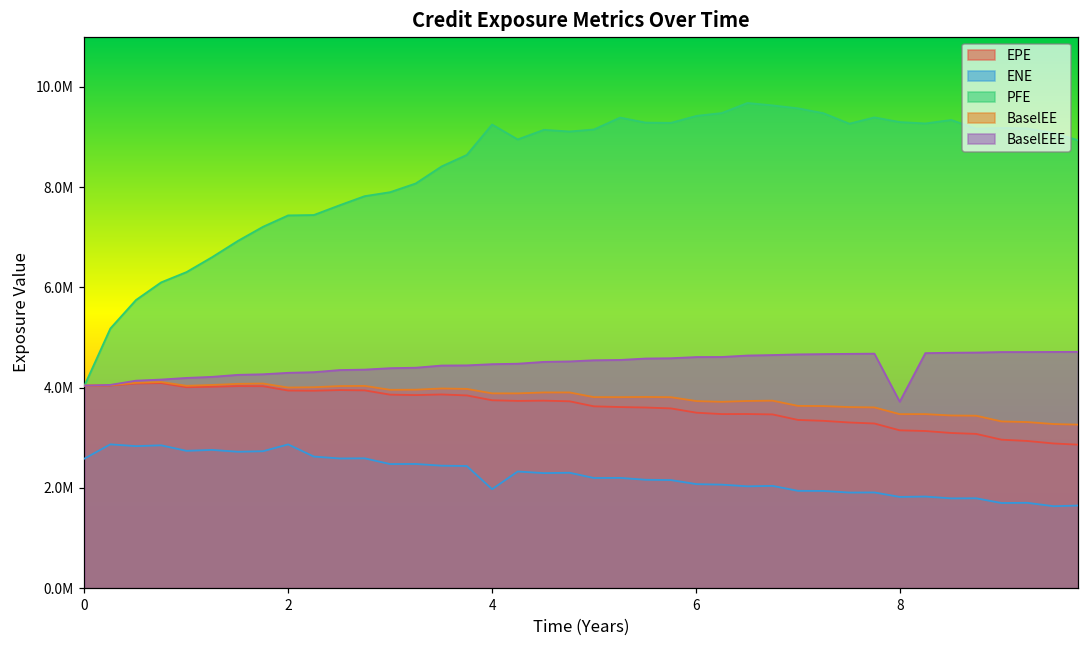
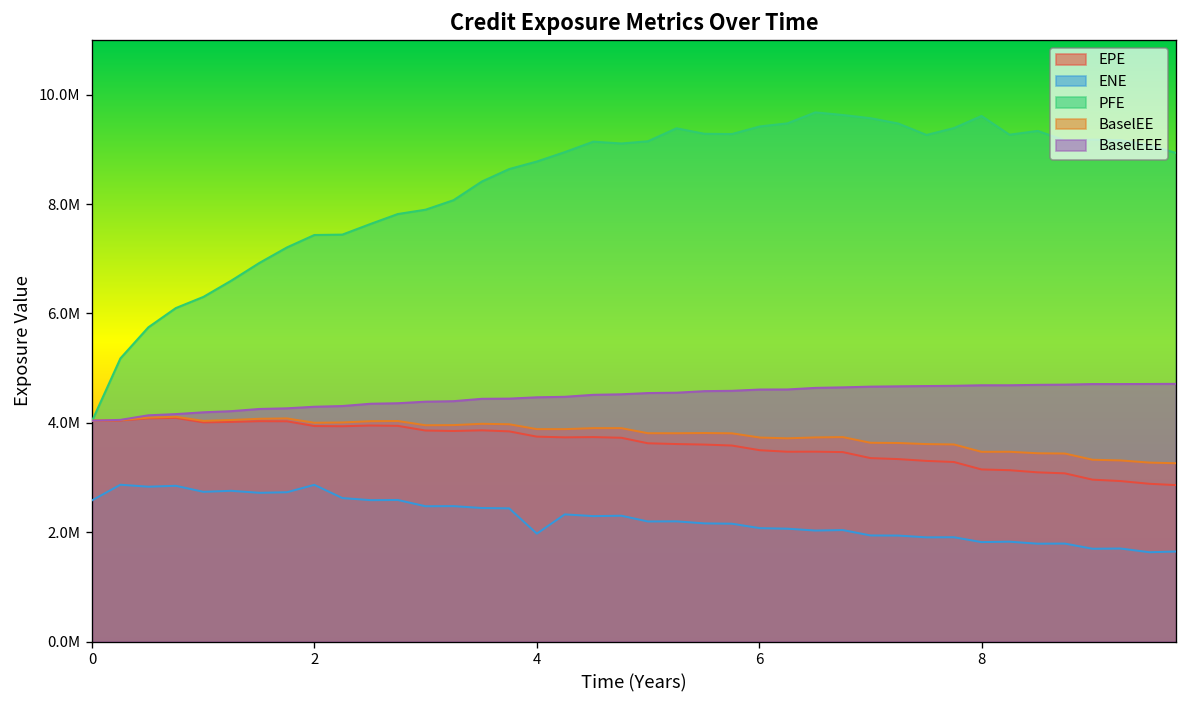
  {
    "ENE": {
      "0": 2600000,
      "2": 2900000,
      "4": 2000000,
      "8": 1800000
    },
    "PFE": {
      "2": 7400000,
-     "4": 9200000,
-     "8": 9300000
+     "4": 8800000,
+     "8": 9600000
    },
    "BaselEEE": {
      "2": 4300000,
      "4": 4500000,
-     "8": 3700000
+     "8": 4700000
    }
  }
